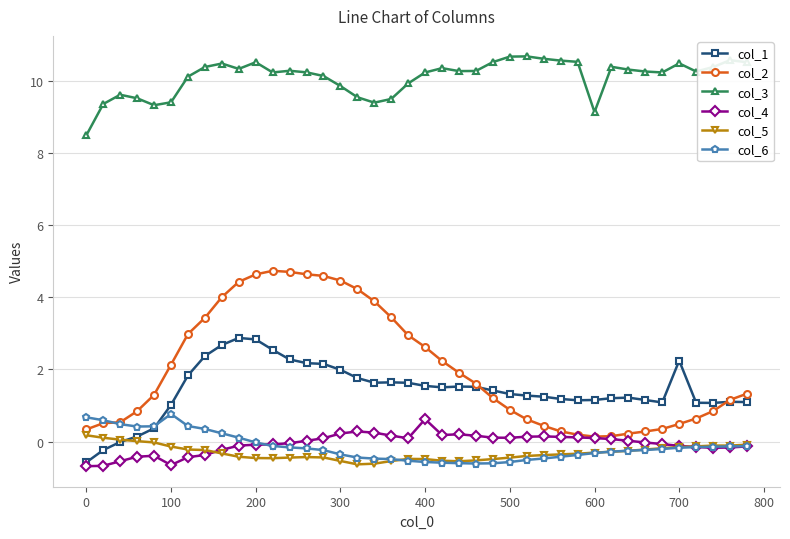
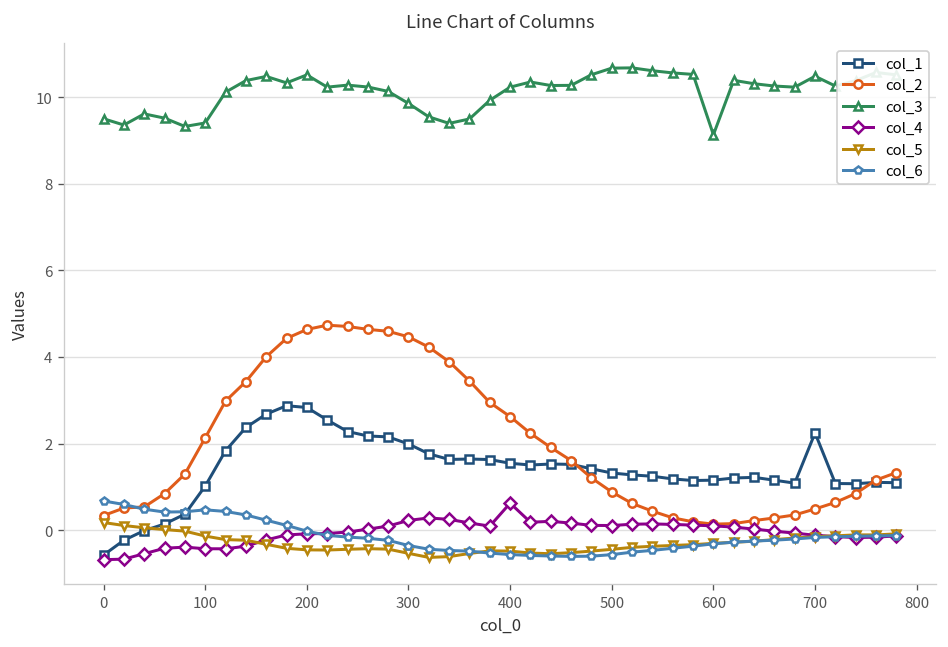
  {
    "col_1": {
      "0": -0.6,
      "100": 1.0,
      "200": 2.8,
      "300": 2.0,
      "400": 1.5,
      "500": 1.3,
      "600": 1.2,
      "700": 2.2
    },
    "col_3": {
-     "0": 8.5,
+     "0": 9.5,
      "100": 9.4,
      "200": 10.5,
      "300": 9.9,
      "400": 10.2,
      "500": 10.7,
      "600": 9.1,
      "700": 10.5
    },
    "col_4": {
      "0": -0.7,
-     "100": -0.7,
+     "100": -0.4,
      "300": 0.2,
      "400": 0.6,
      "500": 0.1
    },
    "col_6": {
      "0": 0.7,
-     "100": 0.8,
+     "100": 0.5,
      "300": -0.4,
      "400": -0.6,
      "500": -0.6
    }
  }
